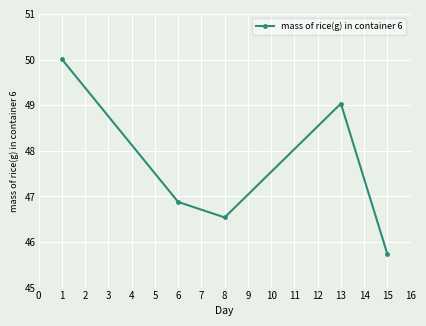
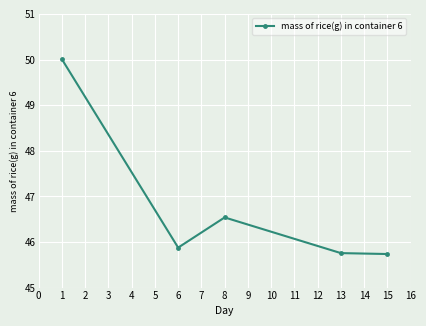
  {
    "1": 50.0,
-   "6": 46.9,
+   "6": 45.9,
    "8": 46.5,
-   "13": 49.0,
+   "13": 45.8,
    "15": 45.7
  }
